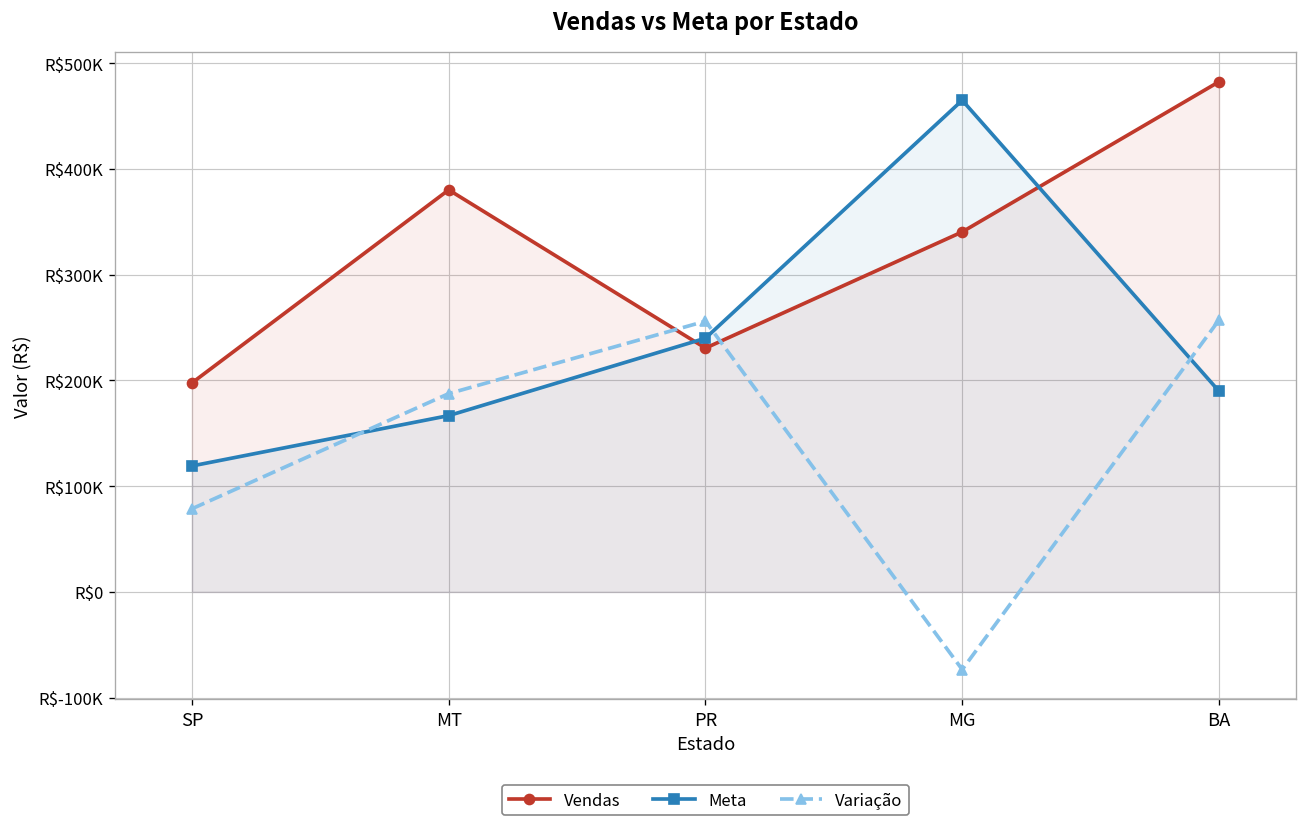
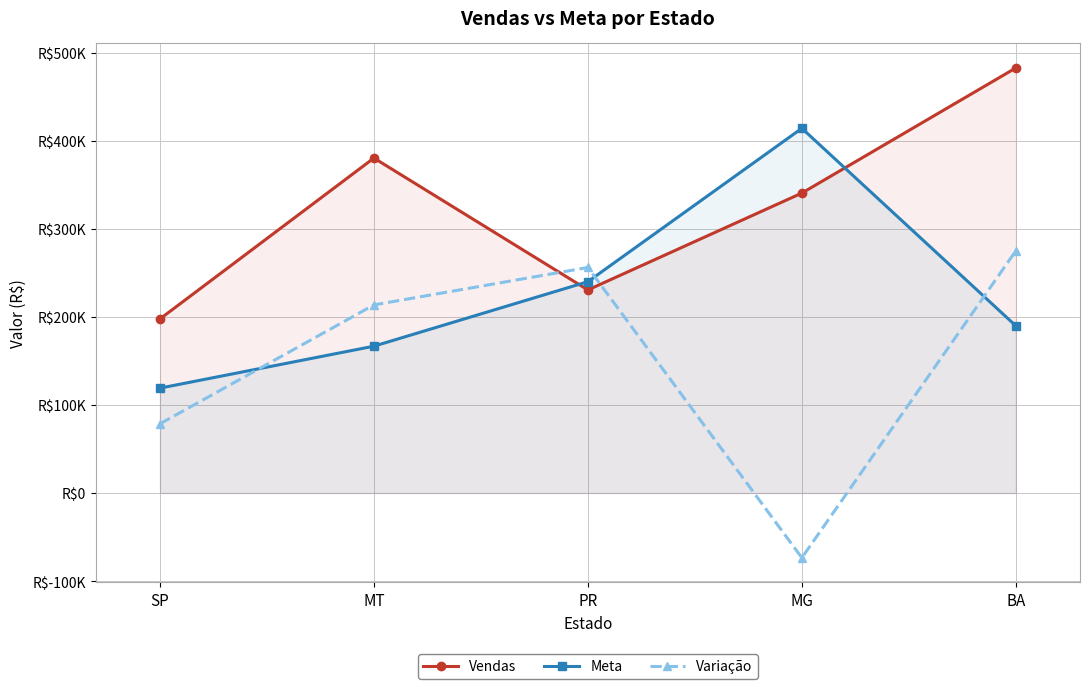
  {
    "Vendas": {
      "SP": "R$200000",
      "MT": "R$380000",
      "PR": "R$230000",
      "MG": "R$340000",
      "BA": "R$480000"
    },
    "Meta": {
      "SP": "R$120000",
      "MT": "R$170000",
      "PR": "R$240000",
-     "MG": "R$470000",
+     "MG": "R$410000",
      "BA": "R$190000"
    },
    "Variação": {
      "SP": "R$80000",
-     "MT": "R$190000",
+     "MT": "R$210000",
      "PR": "R$260000",
      "MG": "R$-70000",
-     "BA": "R$260000"
+     "BA": "R$270000"
    }
  }
